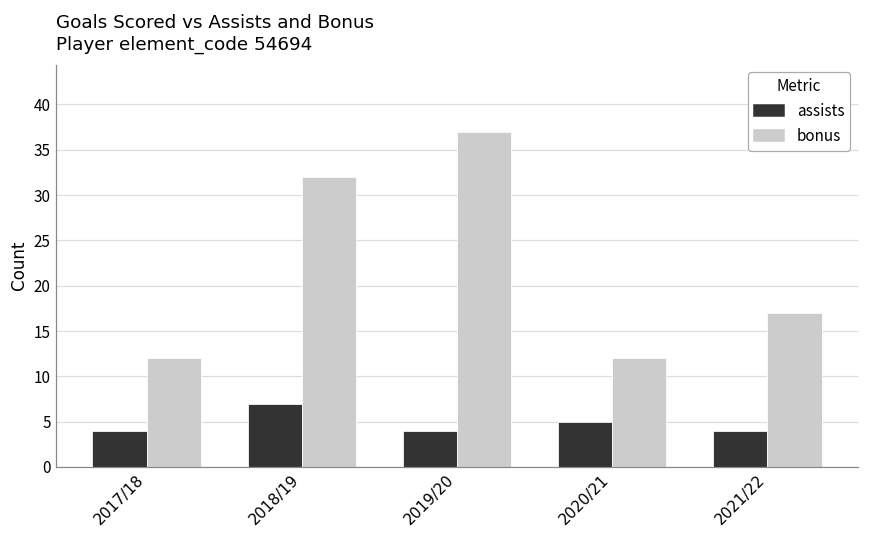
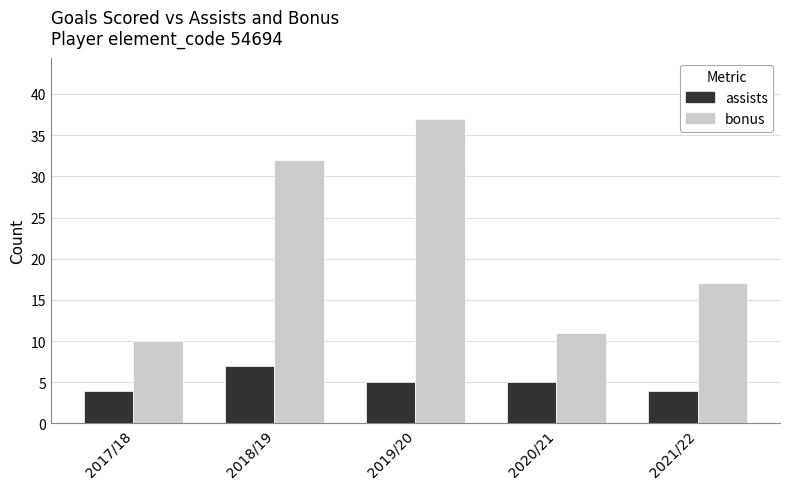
  {
    "assists": {
      "2017/18": 4,
      "2018/19": 7,
-     "2019/20": 4,
+     "2019/20": 5,
      "2020/21": 5,
      "2021/22": 4
    },
    "bonus": {
-     "2017/18": 12,
+     "2017/18": 10,
      "2018/19": 32,
      "2019/20": 37,
-     "2020/21": 12,
+     "2020/21": 11,
      "2021/22": 17
    }
  }
